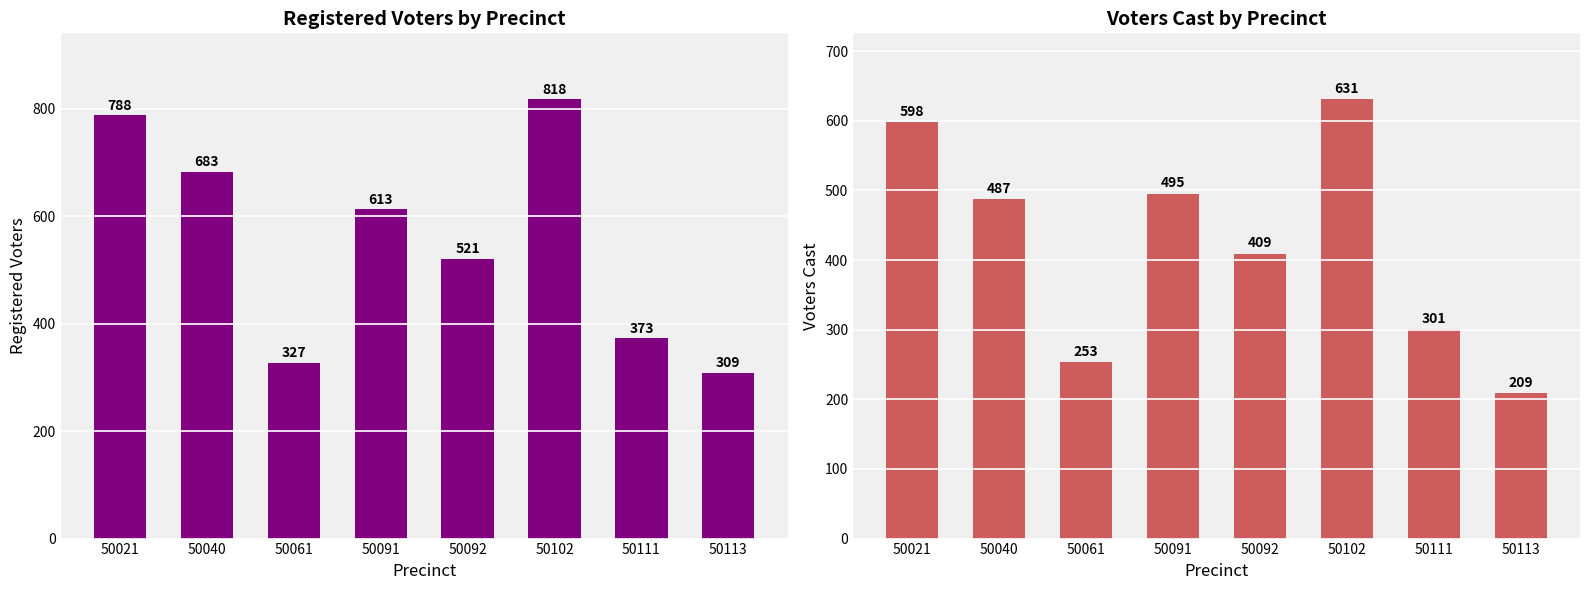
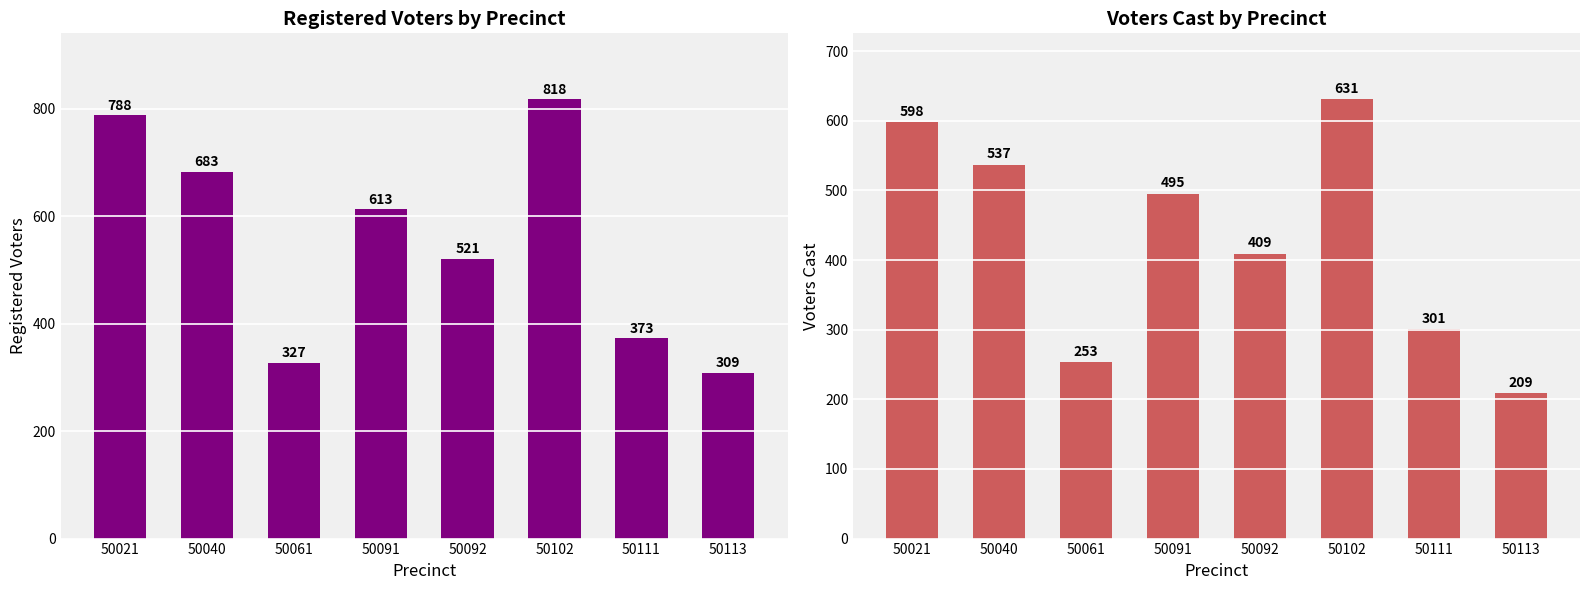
  {
    "Registered Voters by Precinct": {
      "50021": 788,
      "50040": 683,
      "50061": 327,
      "50091": 613,
      "50092": 521,
      "50102": 818,
      "50111": 373,
      "50113": 309
    },
    "Voters Cast by Precinct": {
      "50021": 598,
-     "50040": 487,
+     "50040": 537,
      "50061": 253,
      "50091": 495,
      "50092": 409,
      "50102": 631,
      "50111": 301,
      "50113": 209
    }
  }
